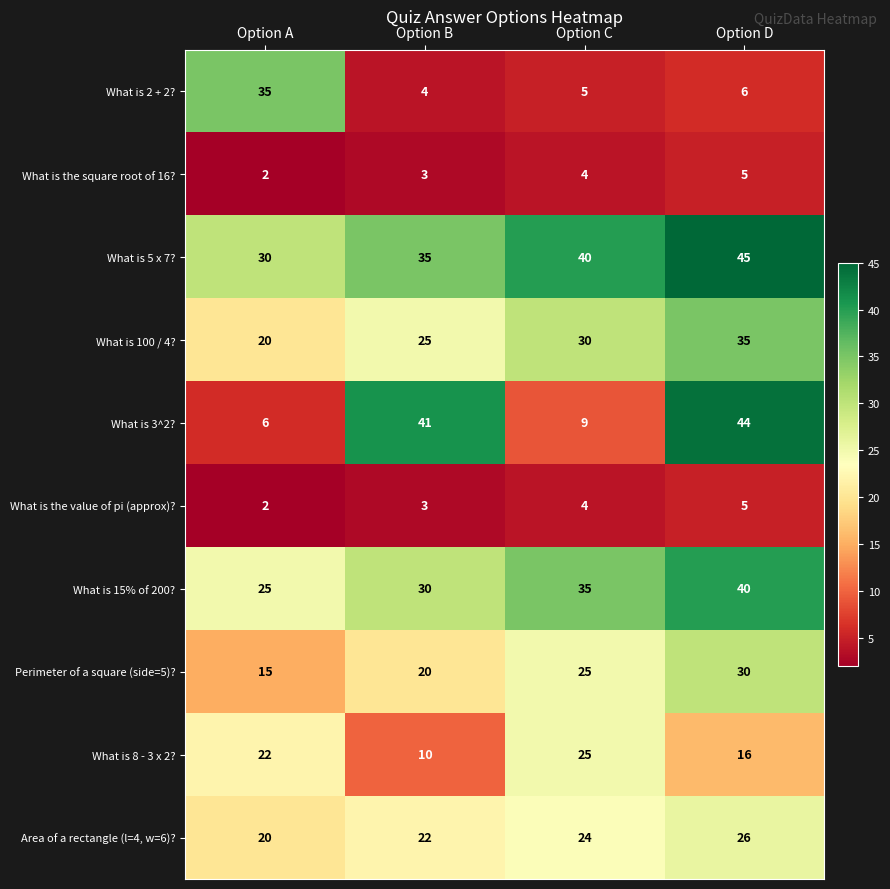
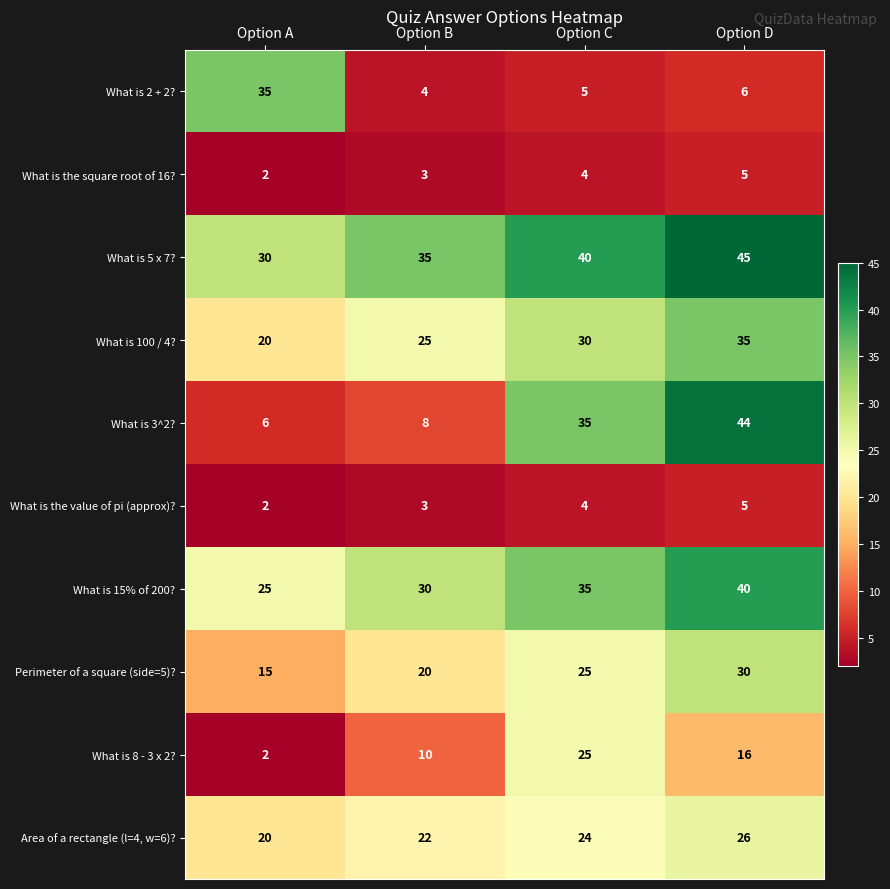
  {
    "What is 2 + 2?": {
      "Option A": 35,
      "Option B": 4,
      "Option C": 5,
      "Option D": 6
    },
    "What is the square root of 16?": {
      "Option A": 2,
      "Option B": 3,
      "Option C": 4,
      "Option D": 5
    },
    "What is 5 x 7?": {
      "Option A": 30,
      "Option B": 35,
      "Option C": 40,
      "Option D": 45
    },
    "What is 100 / 4?": {
      "Option A": 20,
      "Option B": 25,
      "Option C": 30,
      "Option D": 35
    },
    "What is 3^2?": {
      "Option A": 6,
-     "Option B": 41,
-     "Option C": 9,
+     "Option B": 8,
+     "Option C": 35,
      "Option D": 44
    },
    "What is the value of pi (approx)?": {
      "Option A": 2,
      "Option B": 3,
      "Option C": 4,
      "Option D": 5
    },
    "What is 15% of 200?": {
      "Option A": 25,
      "Option B": 30,
      "Option C": 35,
      "Option D": 40
    },
    "Perimeter of a square (side=5)?": {
      "Option A": 15,
      "Option B": 20,
      "Option C": 25,
      "Option D": 30
    },
    "What is 8 - 3 x 2?": {
-     "Option A": 22,
+     "Option A": 2,
      "Option B": 10,
      "Option C": 25,
      "Option D": 16
    },
    "Area of a rectangle (l=4, w=6)?": {
      "Option A": 20,
      "Option B": 22,
      "Option C": 24,
      "Option D": 26
    }
  }
